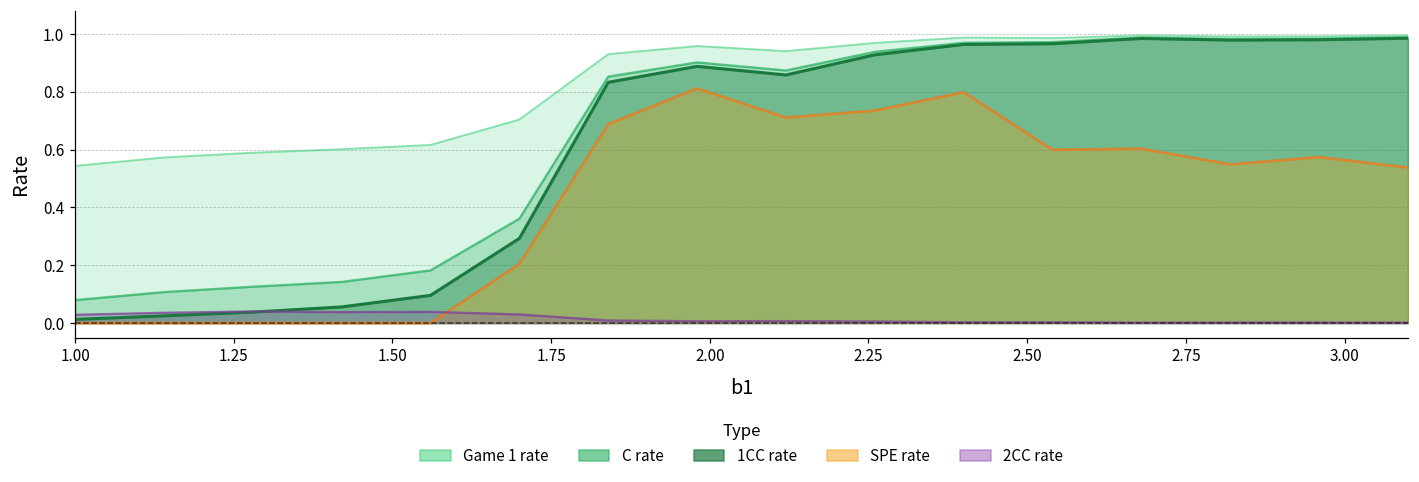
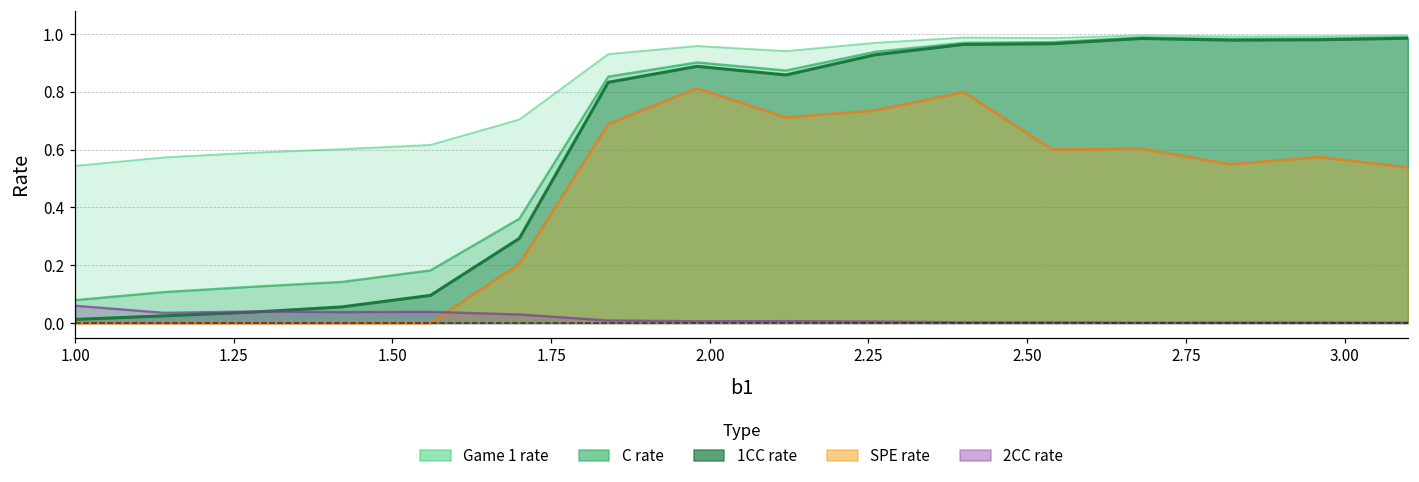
  {
    "1CC rate": {
      "1.00": 0.01
    },
    "SPE rate": {
      "1.00": 0.00
    },
    "2CC rate": {
-     "1.00": 0.03
+     "1.00": 0.06
    }
  }
